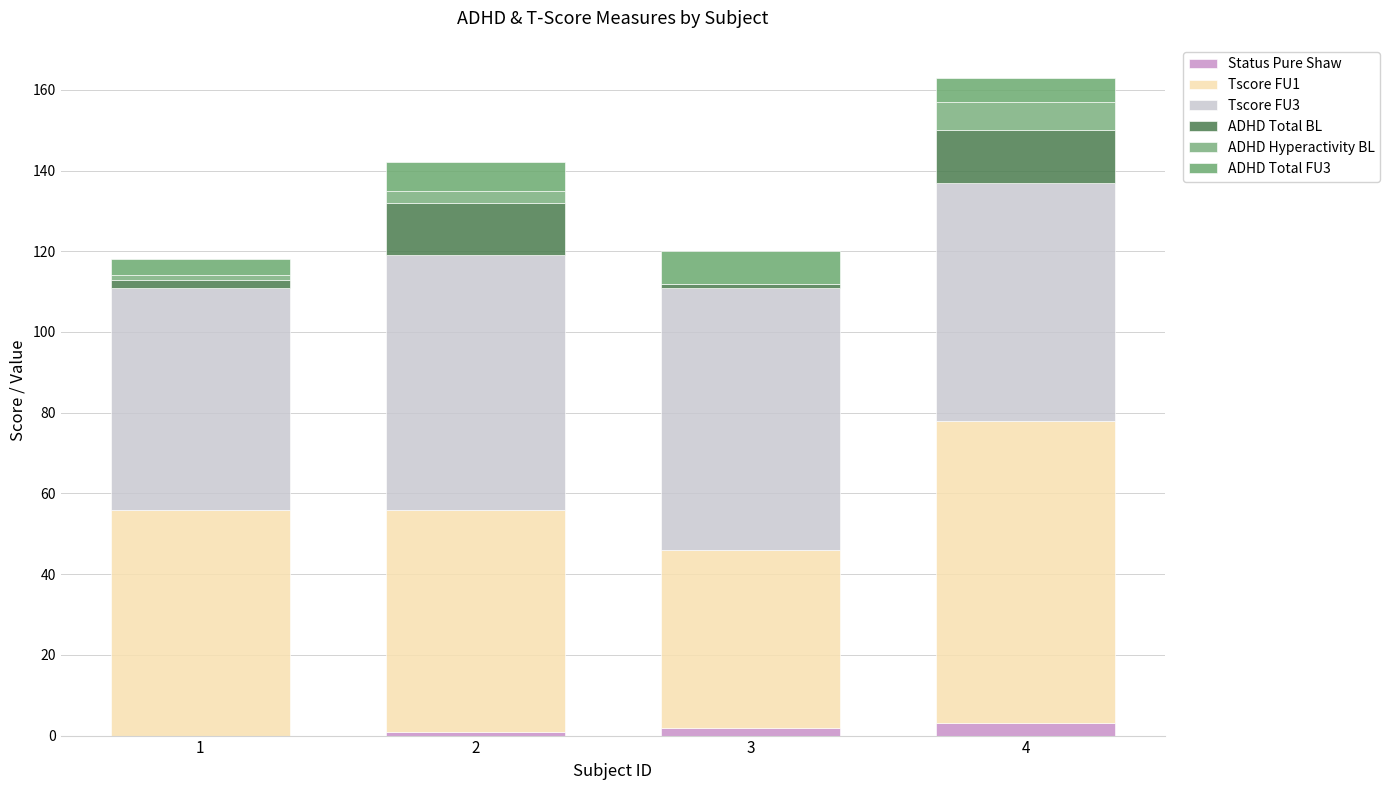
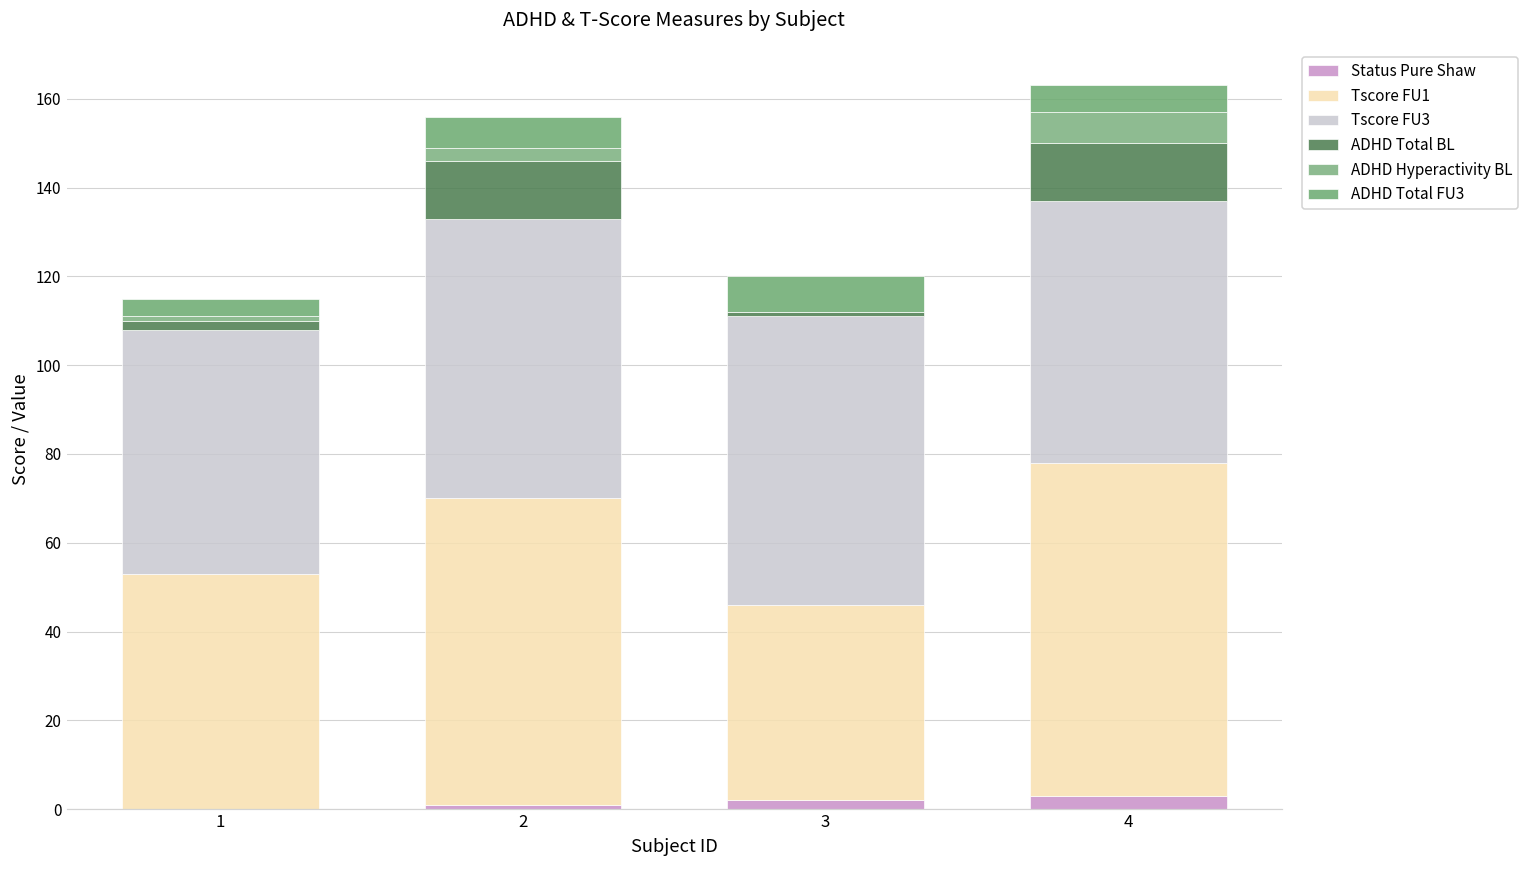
  {
    "Tscore FU1": {
-     "1": 56,
-     "2": 55,
+     "1": 53,
+     "2": 69,
      "3": 44,
      "4": 75
    },
    "ADHD Total BL": {
      "1": 2,
      "2": 13,
      "3": 1,
      "4": 13
    }
  }
